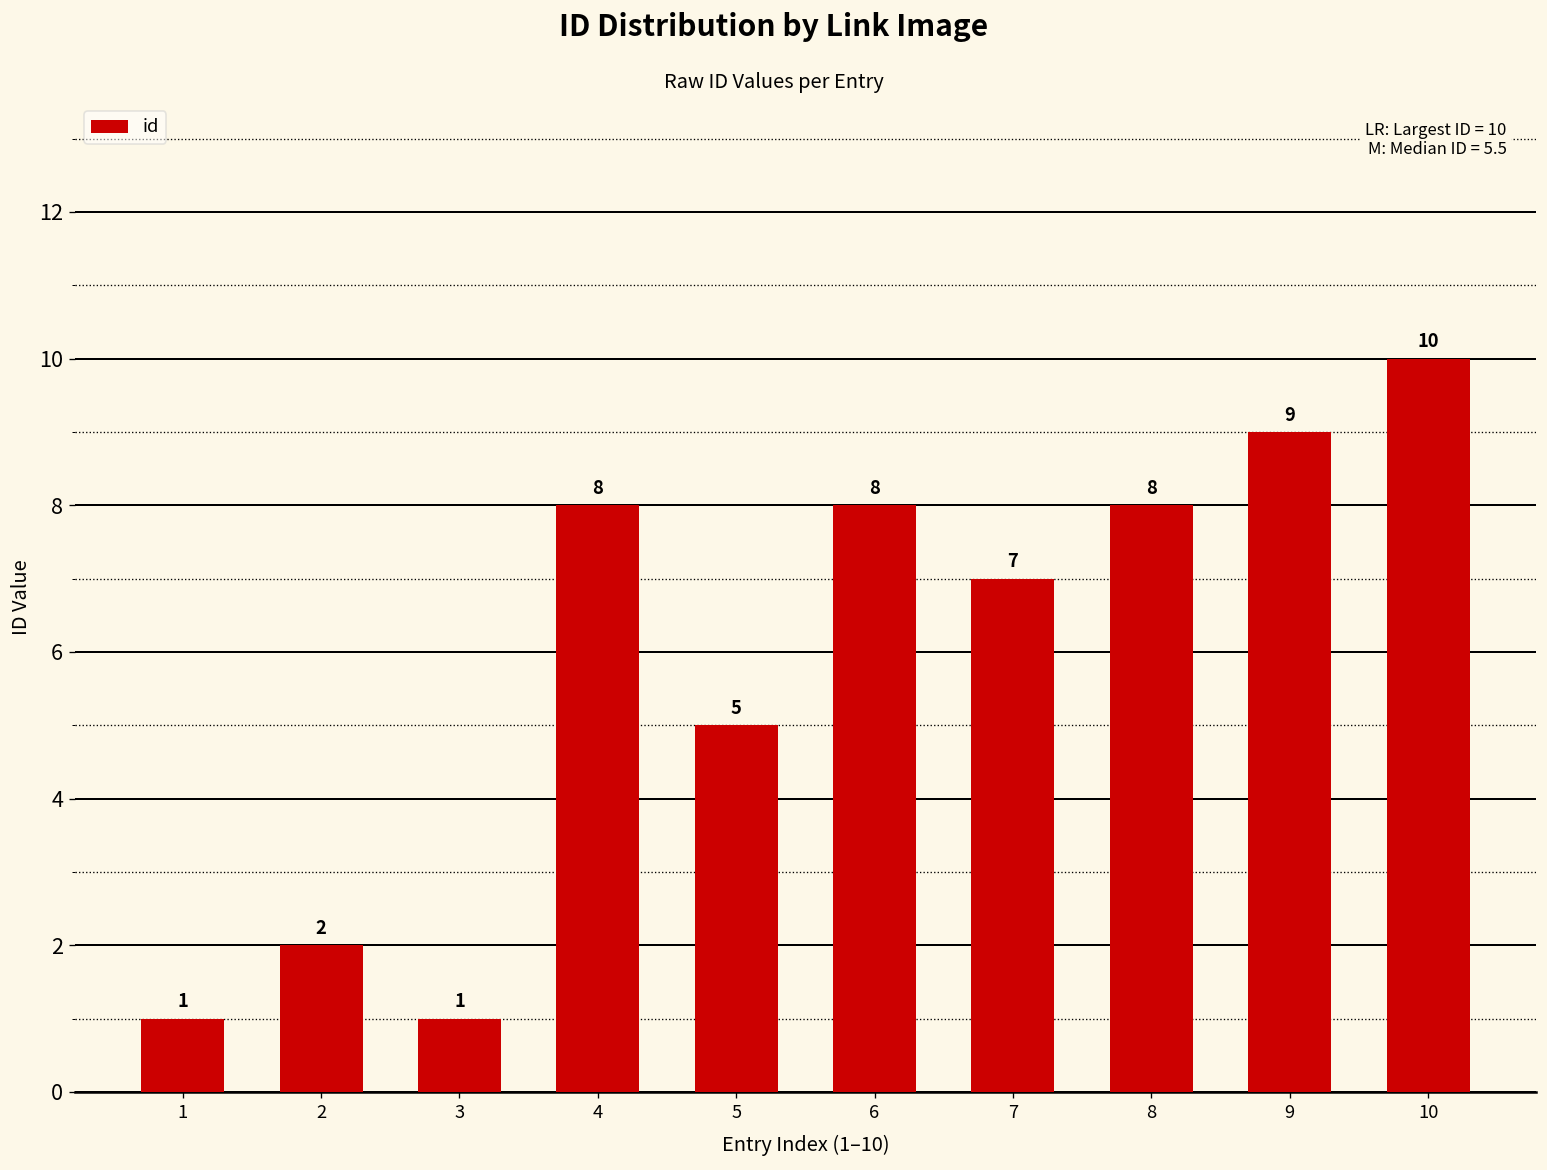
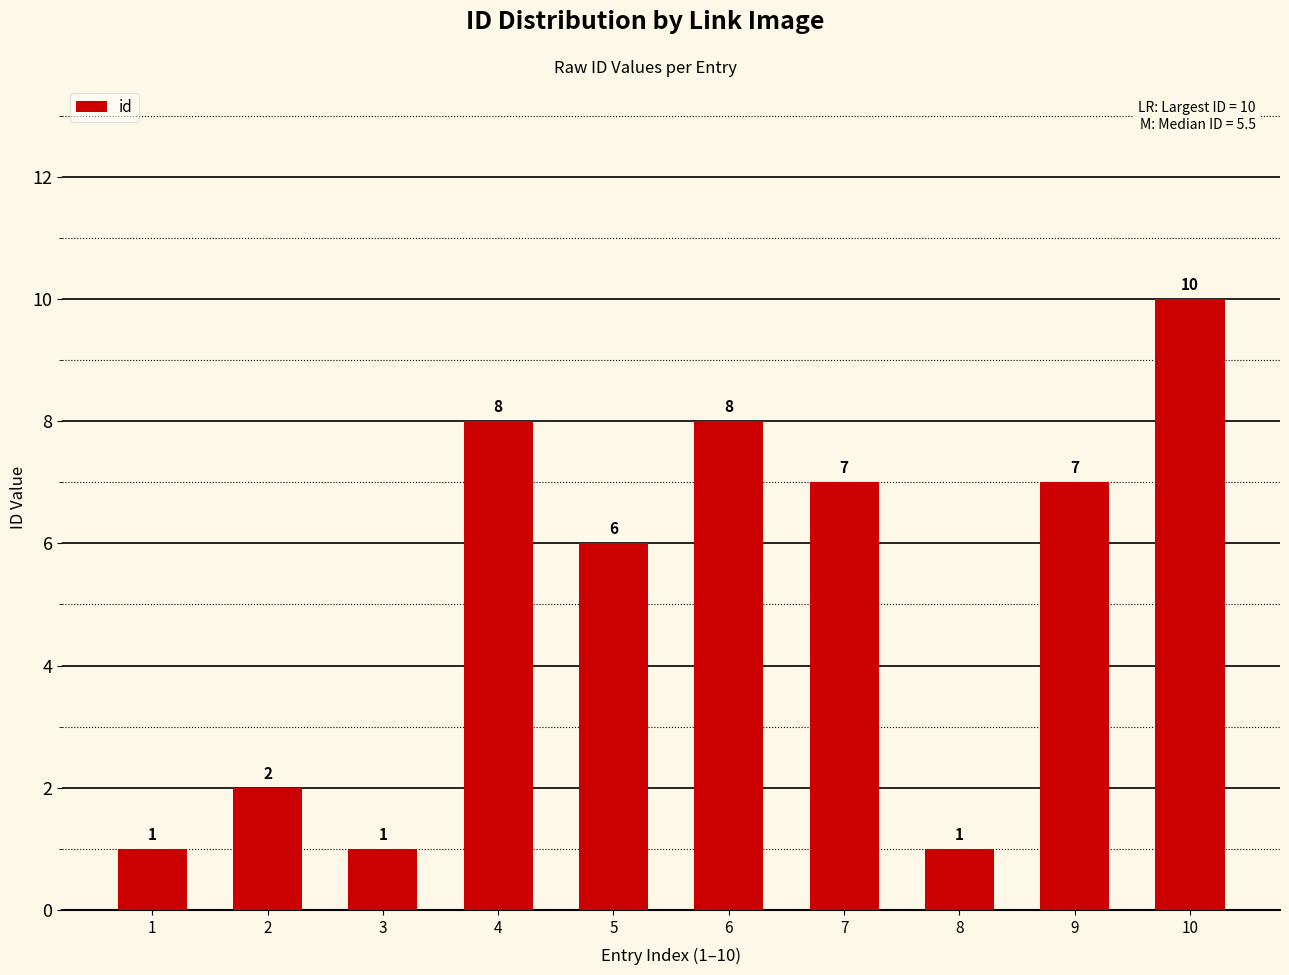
  {
    "1": 1,
    "2": 2,
    "3": 1,
    "4": 8,
-   "5": 5,
+   "5": 6,
    "6": 8,
    "7": 7,
-   "8": 8,
-   "9": 9,
+   "8": 1,
+   "9": 7,
    "10": 10
  }
